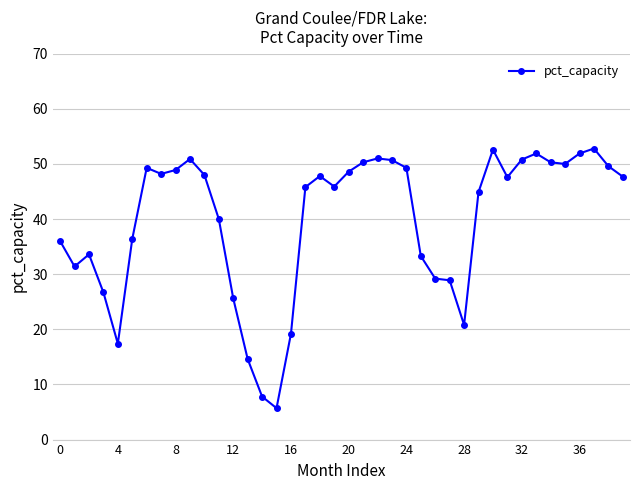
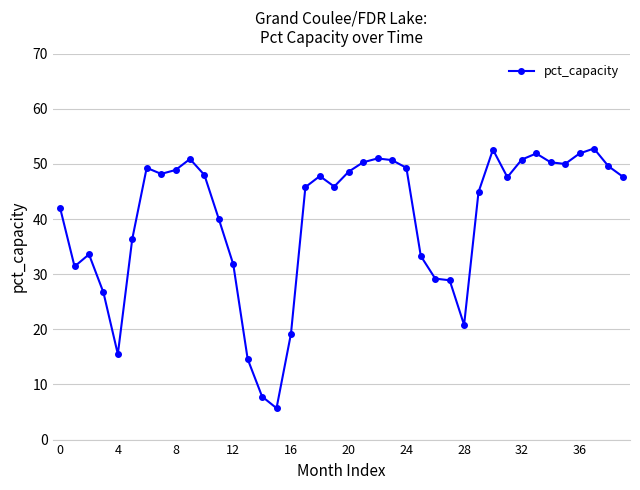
  {
-   "0": 36,
-   "4": 17,
+   "0": 42,
+   "4": 16,
    "8": 49,
-   "12": 26,
+   "12": 32,
    "16": 19,
    "20": 49,
    "24": 49,
    "28": 21,
    "32": 51,
    "36": 52
  }
